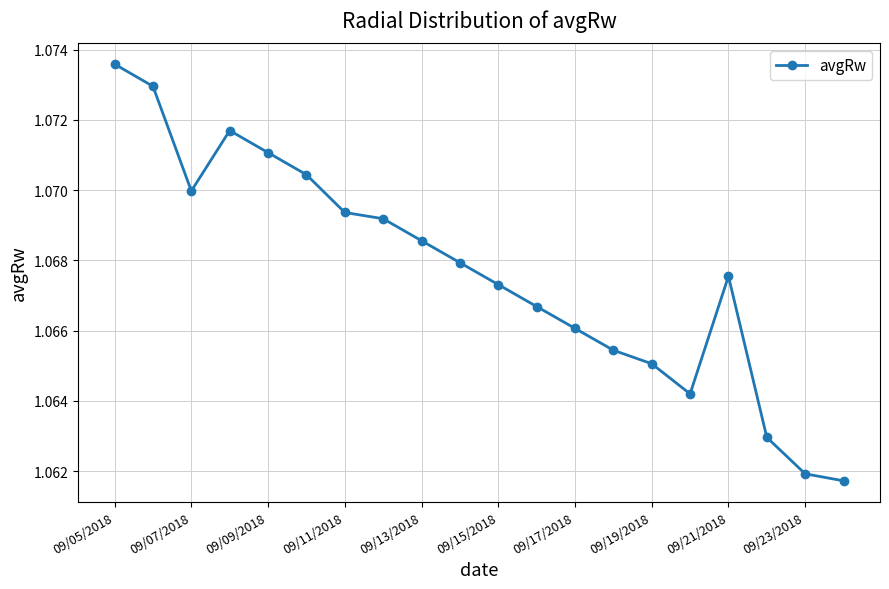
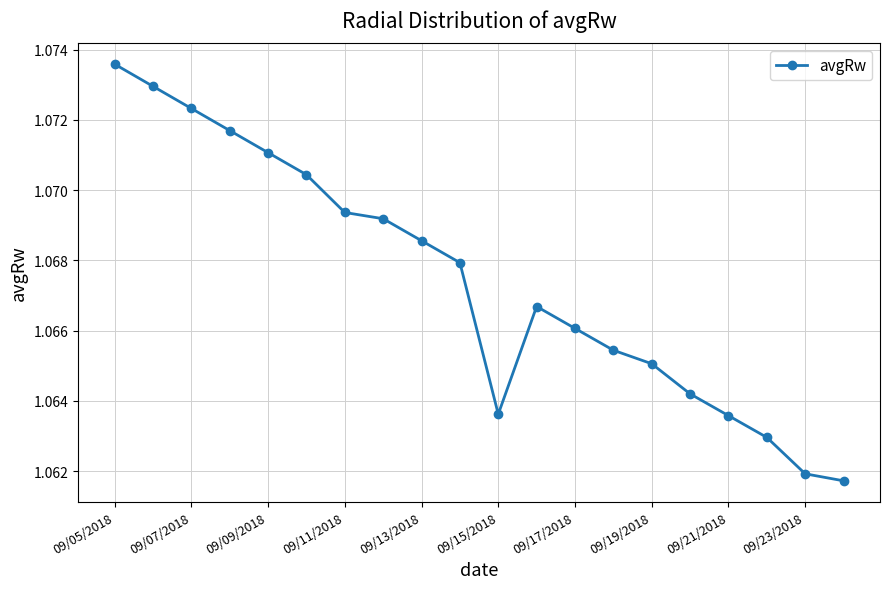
  {
    "09/05/2018": 1.0736,
-   "09/07/2018": 1.0700,
+   "09/07/2018": 1.0723,
    "09/09/2018": 1.0711,
    "09/11/2018": 1.0694,
    "09/13/2018": 1.0686,
-   "09/15/2018": 1.0673,
+   "09/15/2018": 1.0636,
    "09/17/2018": 1.0661,
    "09/19/2018": 1.0651,
-   "09/21/2018": 1.0675,
+   "09/21/2018": 1.0636,
    "09/23/2018": 1.0619
  }
